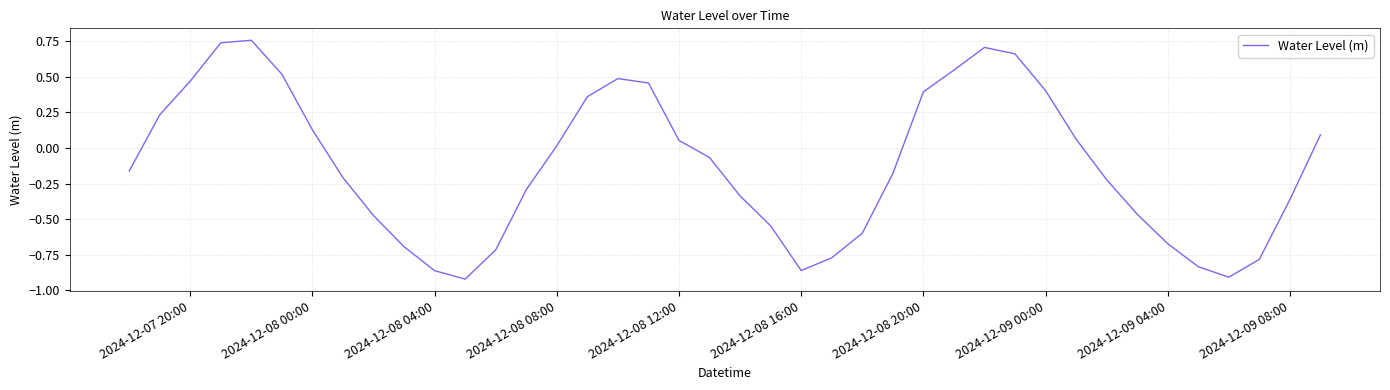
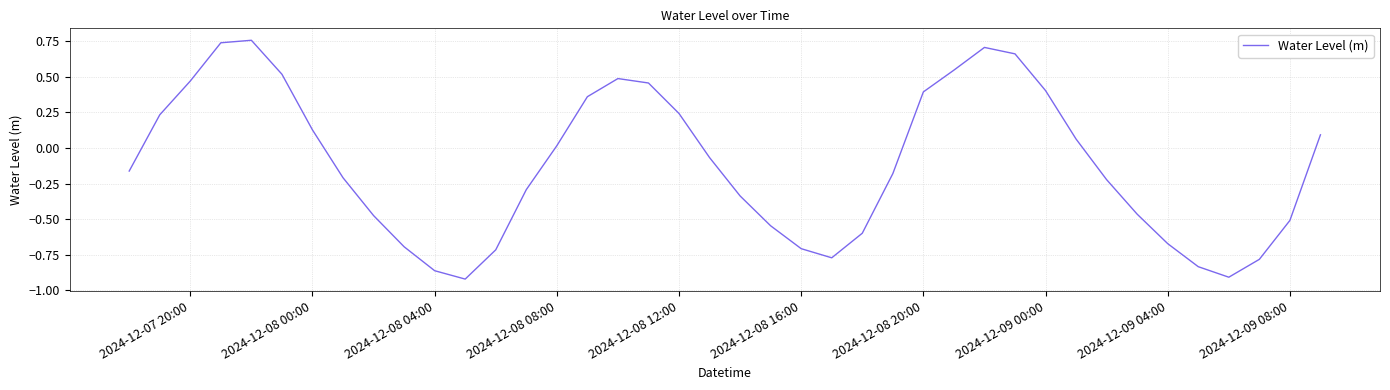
  {
    "2024-12-07 20:00": 0.47,
    "2024-12-08 00:00": 0.13,
    "2024-12-08 04:00": -0.86,
    "2024-12-08 08:00": 0.02,
-   "2024-12-08 12:00": 0.05,
-   "2024-12-08 16:00": -0.86,
+   "2024-12-08 12:00": 0.24,
+   "2024-12-08 16:00": -0.71,
    "2024-12-08 20:00": 0.39,
    "2024-12-09 00:00": 0.40,
    "2024-12-09 04:00": -0.67,
-   "2024-12-09 08:00": -0.36
+   "2024-12-09 08:00": -0.51
  }
